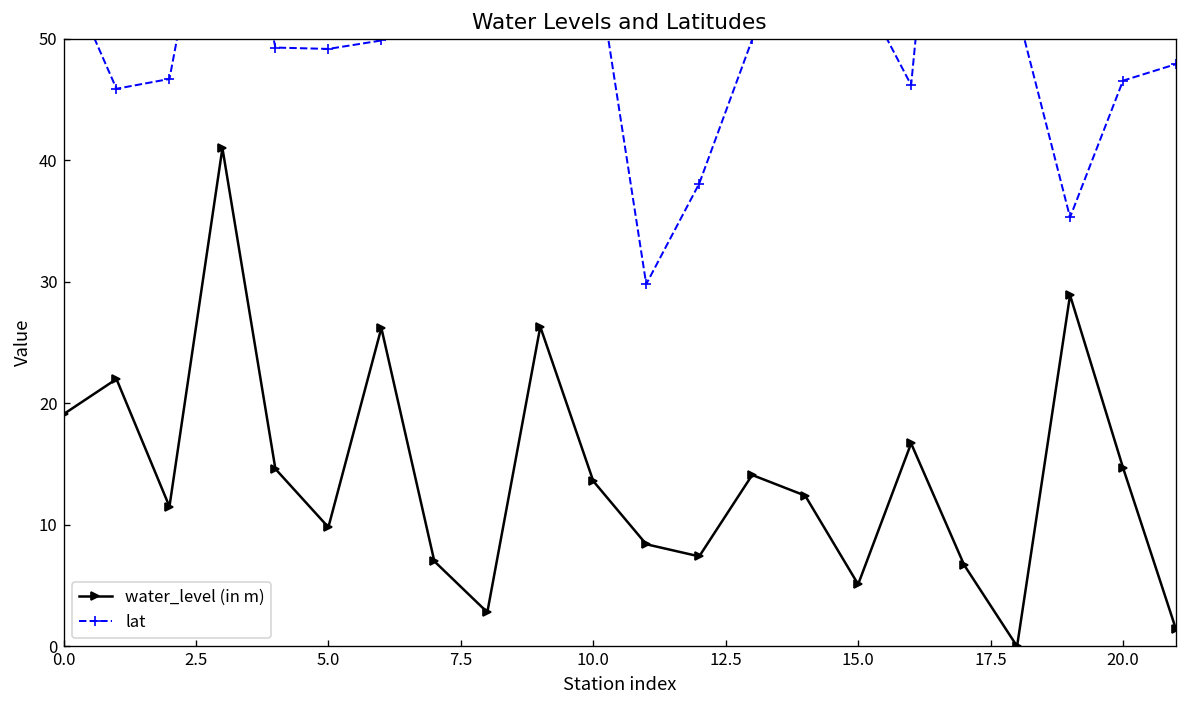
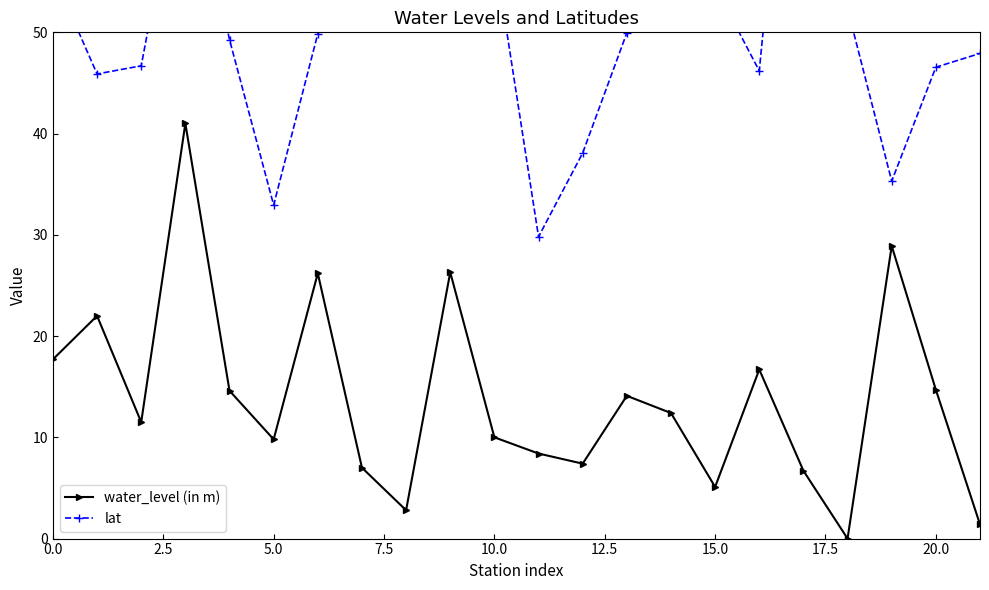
  {
    "water_level (in m)": {
-     "0.0": 19.1,
+     "0.0": 17.7,
      "5.0": 9.8,
-     "10.0": 13.6,
+     "10.0": 10.0,
      "15.0": 5.1,
      "20.0": 14.7
    },
    "lat": {
-     "5.0": 49.2,
+     "5.0": 32.9,
      "20.0": 46.6
    }
  }
